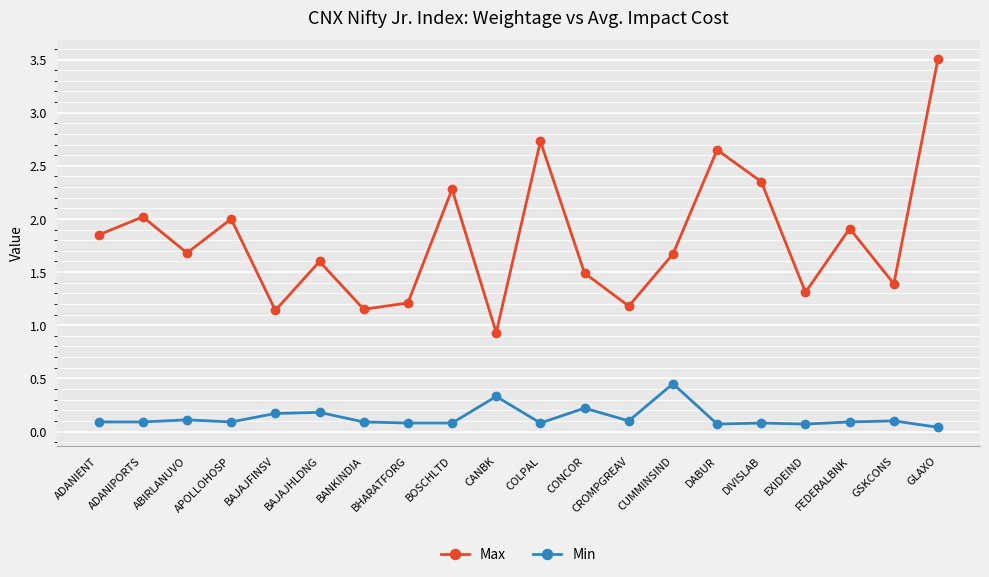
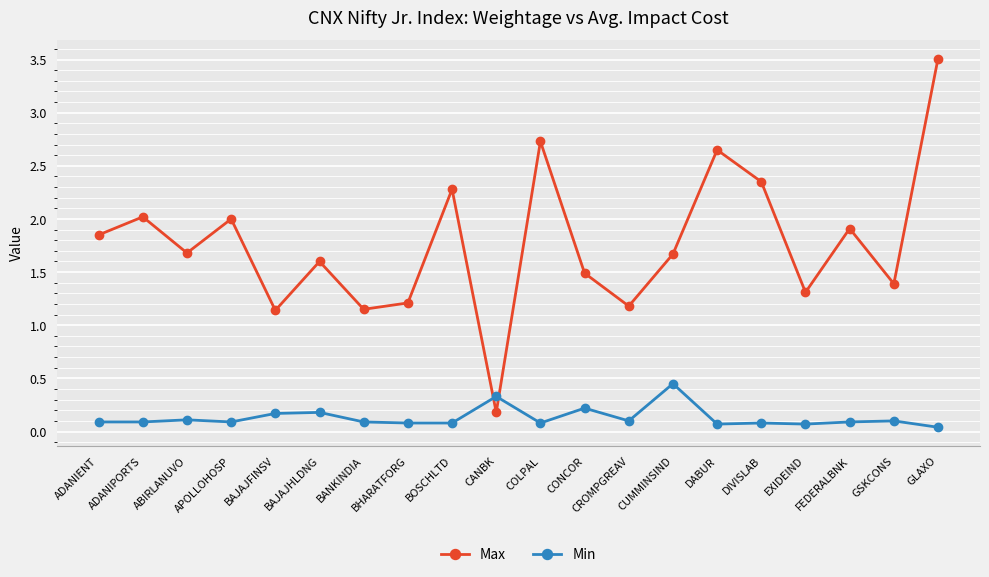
  {
    "Max": {
      "ADANIENT": 1.85,
      "ADANIPORTS": 2.02,
      "ABIRLANUVO": 1.68,
      "APOLLOHOSP": 2.00,
      "BAJAJFINSV": 1.14,
      "BAJAJHLDNG": 1.60,
      "BANKINDIA": 1.15,
      "BHARATFORG": 1.21,
      "BOSCHLTD": 2.28,
-     "CANBK": 0.93,
+     "CANBK": 0.18,
      "COLPAL": 2.73,
      "CONCOR": 1.49,
      "CROMPGREAV": 1.18,
      "CUMMINSIND": 1.67,
      "DABUR": 2.65,
      "DIVISLAB": 2.35,
      "EXIDEIND": 1.31,
      "FEDERALBNK": 1.91,
      "GSKCONS": 1.39,
      "GLAXO": 3.51
    },
    "Min": {
      "ADANIENT": 0.09,
      "ADANIPORTS": 0.09,
      "ABIRLANUVO": 0.11,
      "APOLLOHOSP": 0.09,
      "BAJAJFINSV": 0.17,
      "BAJAJHLDNG": 0.18,
      "BANKINDIA": 0.09,
      "BHARATFORG": 0.08,
      "BOSCHLTD": 0.08,
      "CANBK": 0.33,
      "COLPAL": 0.08,
      "CONCOR": 0.22,
      "CROMPGREAV": 0.10,
      "CUMMINSIND": 0.45,
      "DABUR": 0.07,
      "DIVISLAB": 0.08,
      "EXIDEIND": 0.07,
      "FEDERALBNK": 0.09,
      "GSKCONS": 0.10,
      "GLAXO": 0.04
    }
  }
